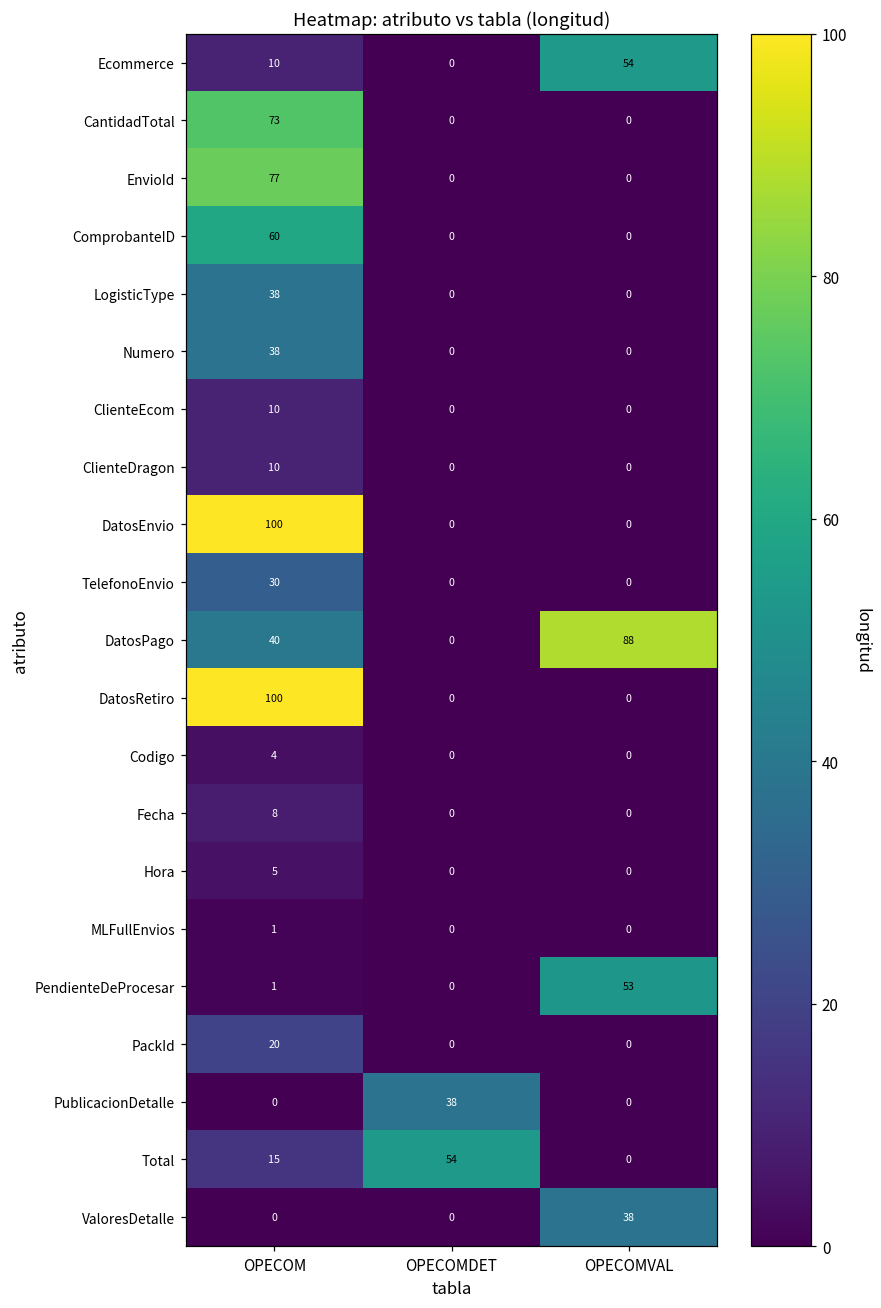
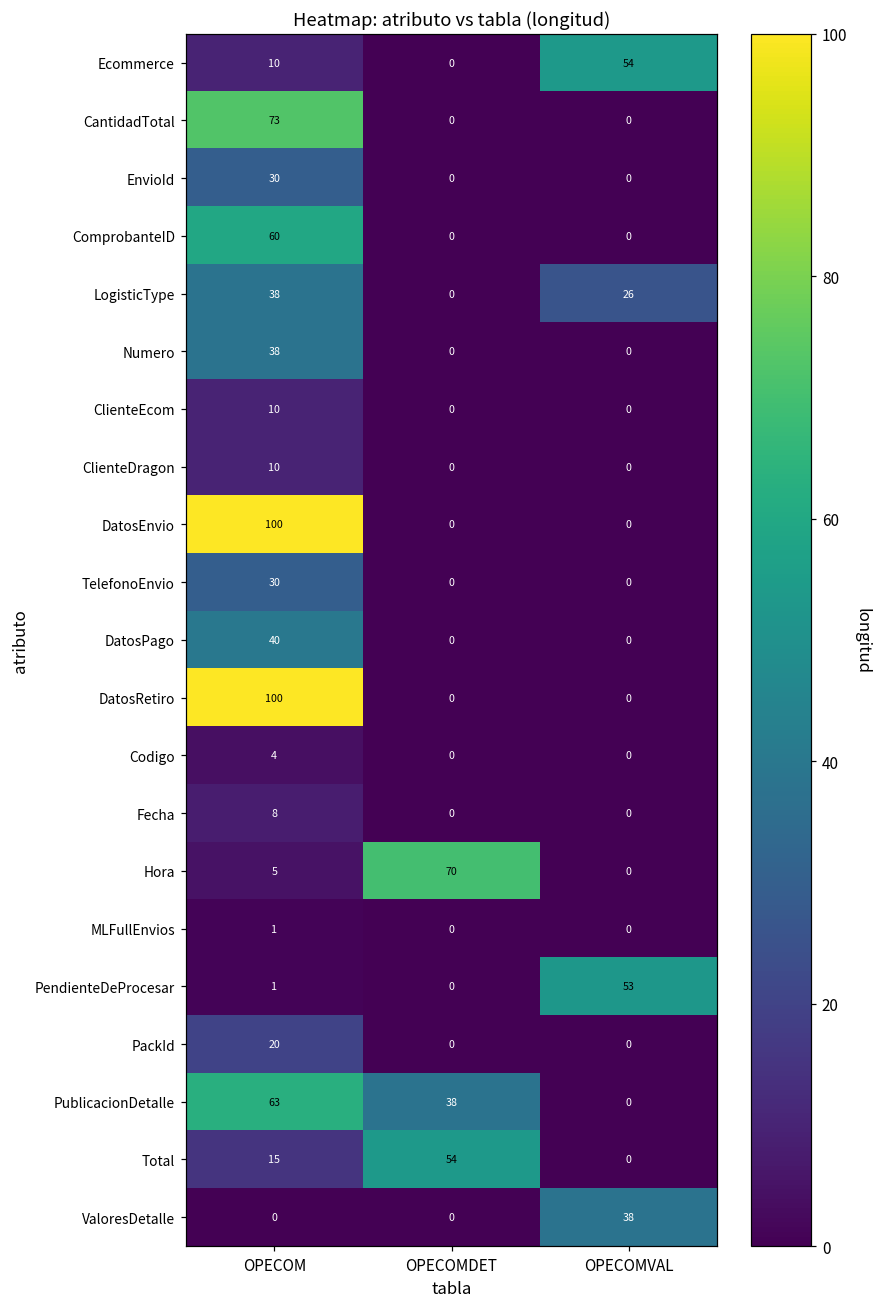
  {
    "Ecommerce": {
      "OPECOM": 10,
      "OPECOMDET": 0,
      "OPECOMVAL": 54
    },
    "CantidadTotal": {
      "OPECOM": 73,
      "OPECOMDET": 0,
      "OPECOMVAL": 0
    },
    "EnvioId": {
-     "OPECOM": 77,
+     "OPECOM": 30,
      "OPECOMDET": 0,
      "OPECOMVAL": 0
    },
    "ComprobanteID": {
      "OPECOM": 60,
      "OPECOMDET": 0,
      "OPECOMVAL": 0
    },
    "LogisticType": {
      "OPECOM": 38,
      "OPECOMDET": 0,
-     "OPECOMVAL": 0
+     "OPECOMVAL": 26
    },
    "Numero": {
      "OPECOM": 38,
      "OPECOMDET": 0,
      "OPECOMVAL": 0
    },
    "ClienteEcom": {
      "OPECOM": 10,
      "OPECOMDET": 0,
      "OPECOMVAL": 0
    },
    "ClienteDragon": {
      "OPECOM": 10,
      "OPECOMDET": 0,
      "OPECOMVAL": 0
    },
    "DatosEnvio": {
      "OPECOM": 100,
      "OPECOMDET": 0,
      "OPECOMVAL": 0
    },
    "TelefonoEnvio": {
      "OPECOM": 30,
      "OPECOMDET": 0,
      "OPECOMVAL": 0
    },
    "DatosPago": {
      "OPECOM": 40,
      "OPECOMDET": 0,
-     "OPECOMVAL": 88
+     "OPECOMVAL": 0
    },
    "DatosRetiro": {
      "OPECOM": 100,
      "OPECOMDET": 0,
      "OPECOMVAL": 0
    },
    "Codigo": {
      "OPECOM": 4,
      "OPECOMDET": 0,
      "OPECOMVAL": 0
    },
    "Fecha": {
      "OPECOM": 8,
      "OPECOMDET": 0,
      "OPECOMVAL": 0
    },
    "Hora": {
      "OPECOM": 5,
-     "OPECOMDET": 0,
+     "OPECOMDET": 70,
      "OPECOMVAL": 0
    },
    "MLFullEnvios": {
      "OPECOM": 1,
      "OPECOMDET": 0,
      "OPECOMVAL": 0
    },
    "PendienteDeProcesar": {
      "OPECOM": 1,
      "OPECOMDET": 0,
      "OPECOMVAL": 53
    },
    "PackId": {
      "OPECOM": 20,
      "OPECOMDET": 0,
      "OPECOMVAL": 0
    },
    "PublicacionDetalle": {
-     "OPECOM": 0,
+     "OPECOM": 63,
      "OPECOMDET": 38,
      "OPECOMVAL": 0
    },
    "Total": {
      "OPECOM": 15,
      "OPECOMDET": 54,
      "OPECOMVAL": 0
    },
    "ValoresDetalle": {
      "OPECOM": 0,
      "OPECOMDET": 0,
      "OPECOMVAL": 38
    }
  }
